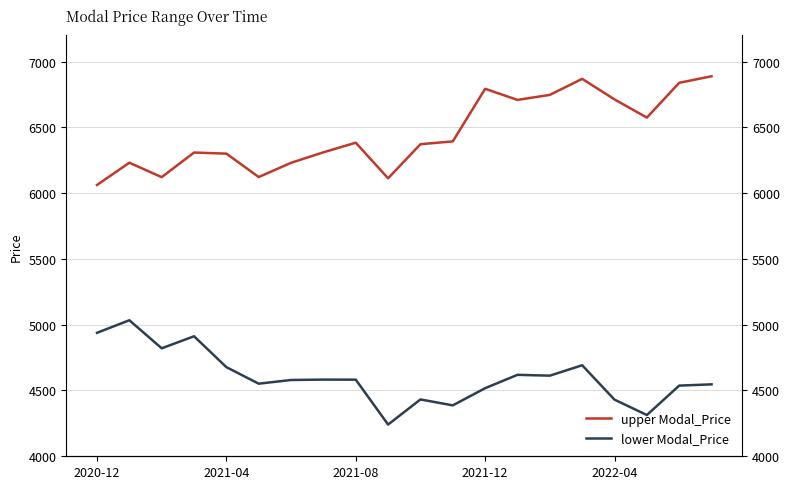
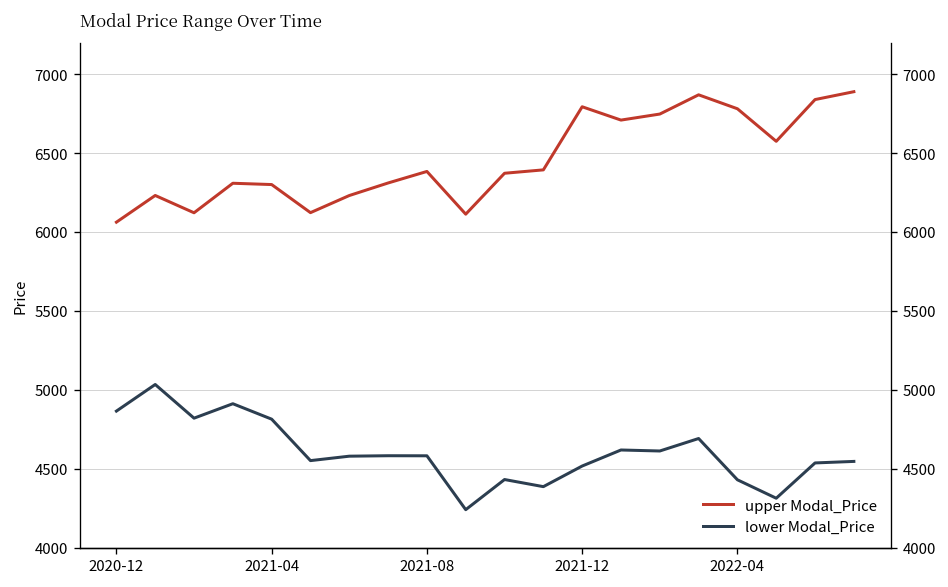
  {
    "upper Modal_Price": {
      "2020-12": 6060,
      "2021-04": 6300,
      "2021-08": 6380,
      "2021-12": 6790,
-     "2022-04": 6710
+     "2022-04": 6780
    },
    "lower Modal_Price": {
-     "2020-12": 4940,
-     "2021-04": 4680,
+     "2020-12": 4870,
+     "2021-04": 4810,
      "2021-08": 4580,
      "2021-12": 4520,
      "2022-04": 4430
    }
  }
